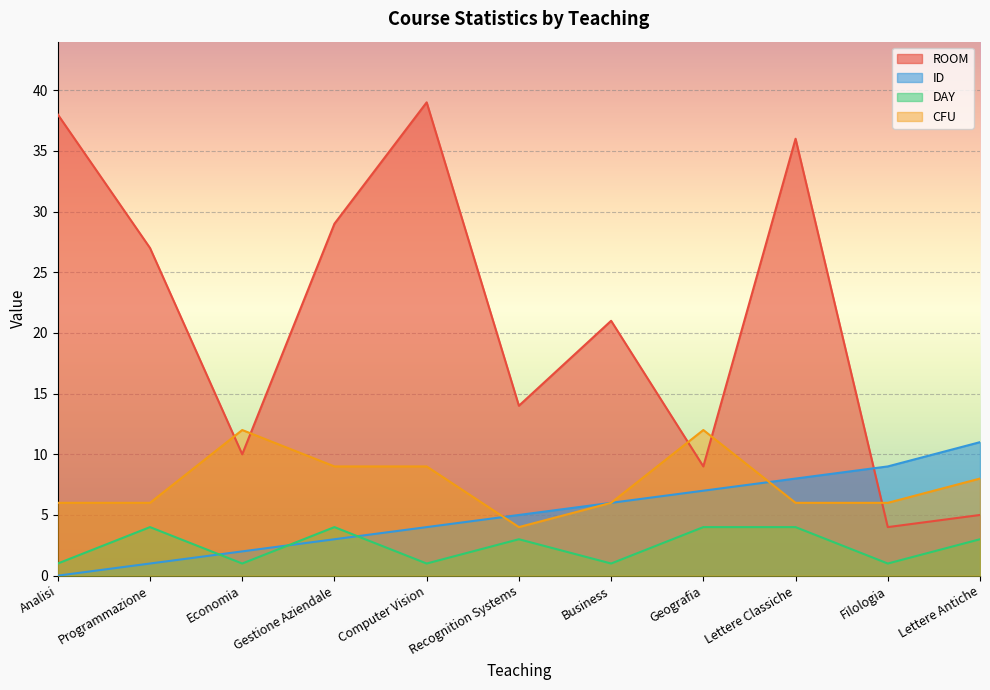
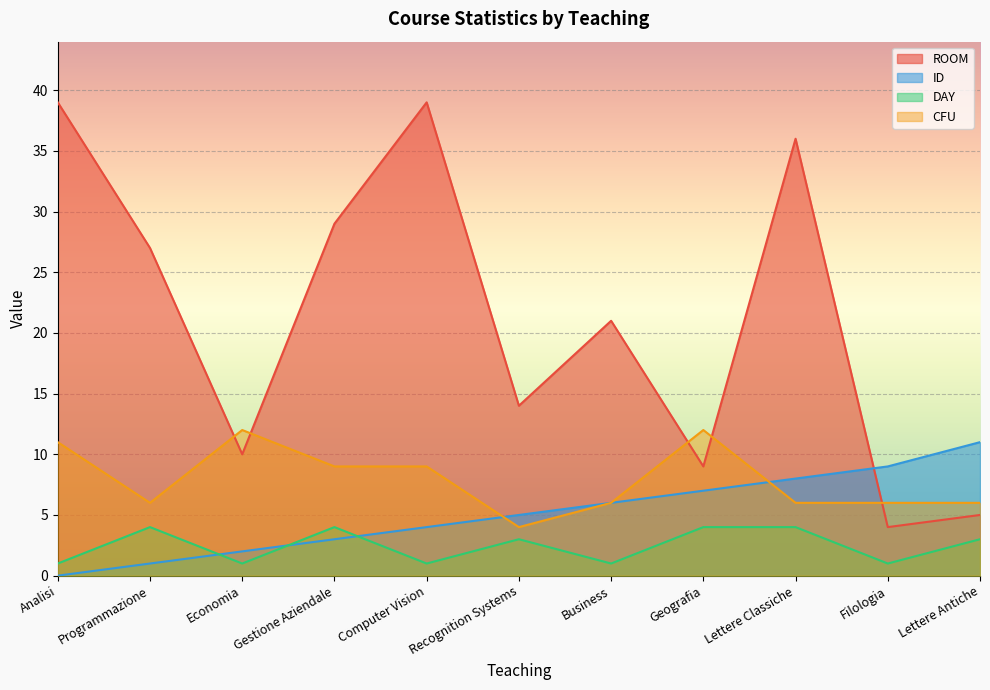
  {
    "ROOM": {
-     "Analisi": 38,
+     "Analisi": 39,
      "Programmazione": 27,
      "Economia": 10,
      "Gestione Aziendale": 29,
      "Computer Vision": 39,
      "Recognition Systems": 14,
      "Business": 21,
      "Geografia": 9,
      "Lettere Classiche": 36,
      "Filologia": 4,
      "Lettere Antiche": 5
    },
    "ID": {
      "Analisi": 0,
      "Programmazione": 1,
      "Economia": 2,
      "Gestione Aziendale": 3,
      "Computer Vision": 4,
      "Recognition Systems": 5,
      "Geografia": 7,
      "Lettere Classiche": 8,
      "Filologia": 9,
      "Lettere Antiche": 11
    },
    "DAY": {
      "Analisi": 1,
      "Programmazione": 4,
      "Economia": 1,
      "Gestione Aziendale": 4,
      "Computer Vision": 1,
      "Recognition Systems": 3,
      "Business": 1,
      "Geografia": 4,
      "Lettere Classiche": 4,
      "Filologia": 1,
      "Lettere Antiche": 3
    },
    "CFU": {
-     "Analisi": 6,
+     "Analisi": 11,
      "Programmazione": 6,
      "Economia": 12,
      "Gestione Aziendale": 9,
      "Computer Vision": 9,
      "Recognition Systems": 4,
      "Geografia": 12,
      "Lettere Classiche": 6,
      "Filologia": 6,
-     "Lettere Antiche": 8
+     "Lettere Antiche": 6
    }
  }
